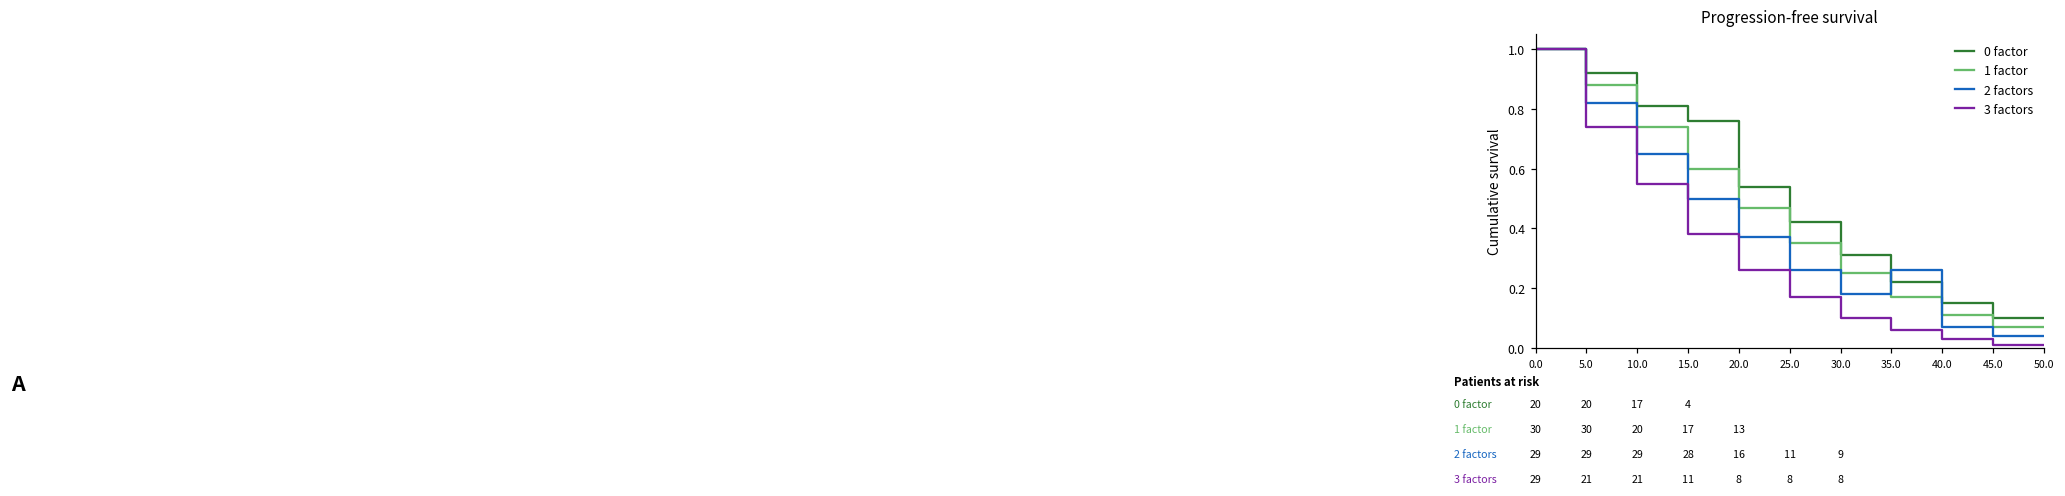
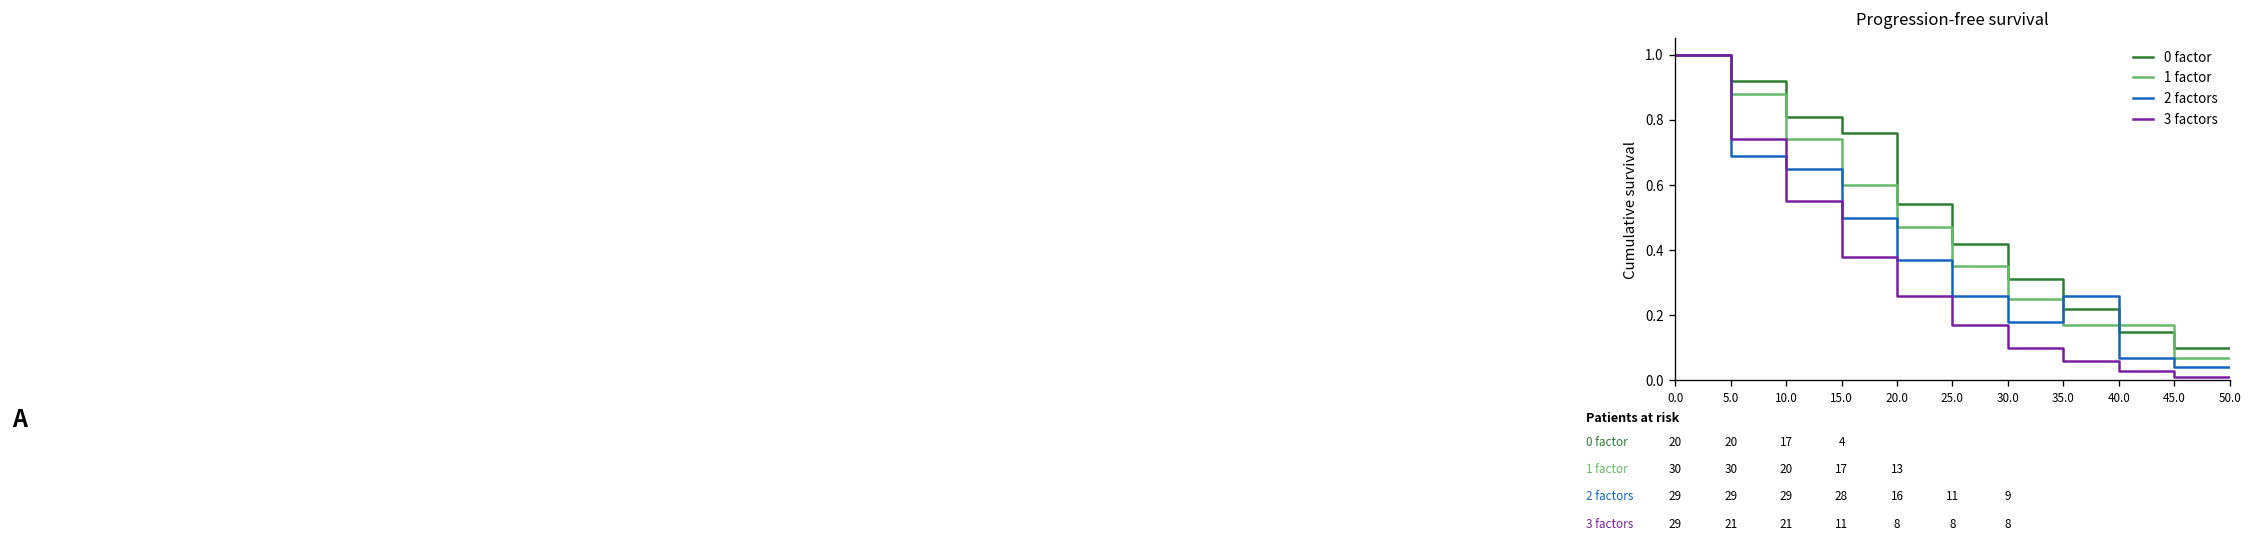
  {
    "0 factor": {
      "5.0": 0.92,
      "10.0": 0.81,
      "15.0": 0.76,
      "20.0": 0.54,
      "25.0": 0.42,
      "30.0": 0.31,
      "35.0": 0.22,
      "40.0": 0.15,
      "45.0": 0.10,
      "50.0": 0.10
    },
    "1 factor": {
      "5.0": 0.88,
      "10.0": 0.74,
      "15.0": 0.60,
      "20.0": 0.47,
      "25.0": 0.35,
      "30.0": 0.25,
      "35.0": 0.17,
-     "40.0": 0.11,
+     "40.0": 0.17,
      "45.0": 0.07,
      "50.0": 0.07
    },
    "2 factors": {
-     "5.0": 0.82,
+     "5.0": 0.69,
      "10.0": 0.65,
      "15.0": 0.50,
      "20.0": 0.37,
      "25.0": 0.26,
      "30.0": 0.18,
      "35.0": 0.26,
      "40.0": 0.07,
      "45.0": 0.04,
      "50.0": 0.04
    },
    "3 factors": {
      "5.0": 0.74,
      "10.0": 0.55,
      "15.0": 0.38,
      "20.0": 0.26,
      "25.0": 0.17,
      "30.0": 0.10,
      "35.0": 0.06,
      "40.0": 0.03,
      "45.0": 0.01,
      "50.0": 0.01
    }
  }
